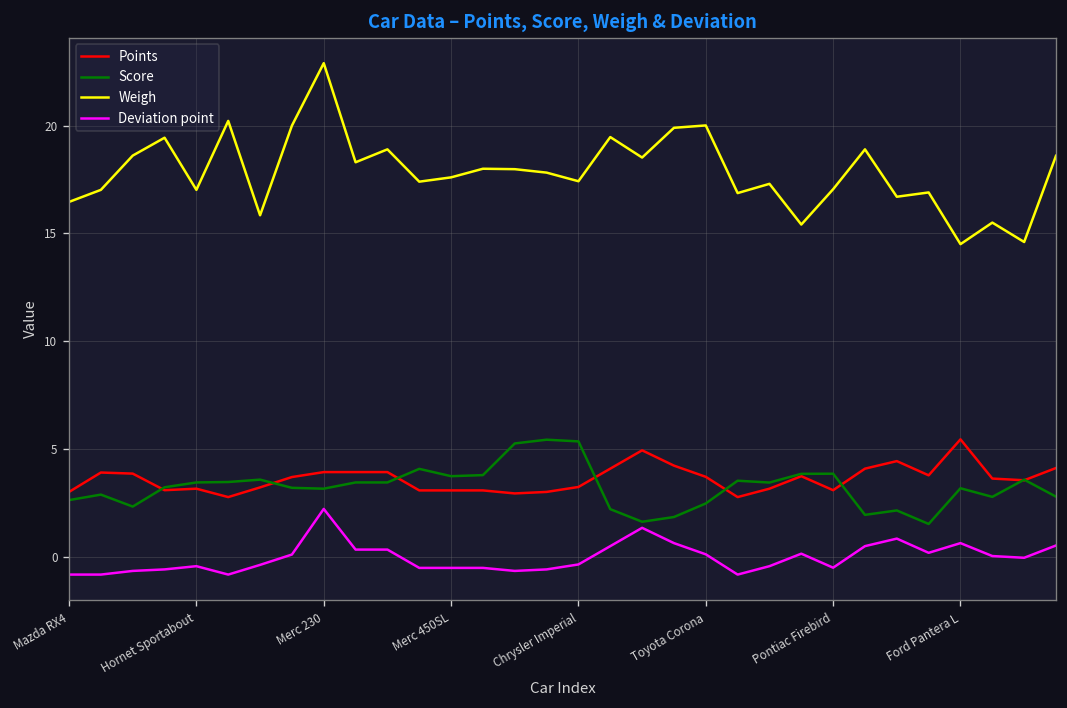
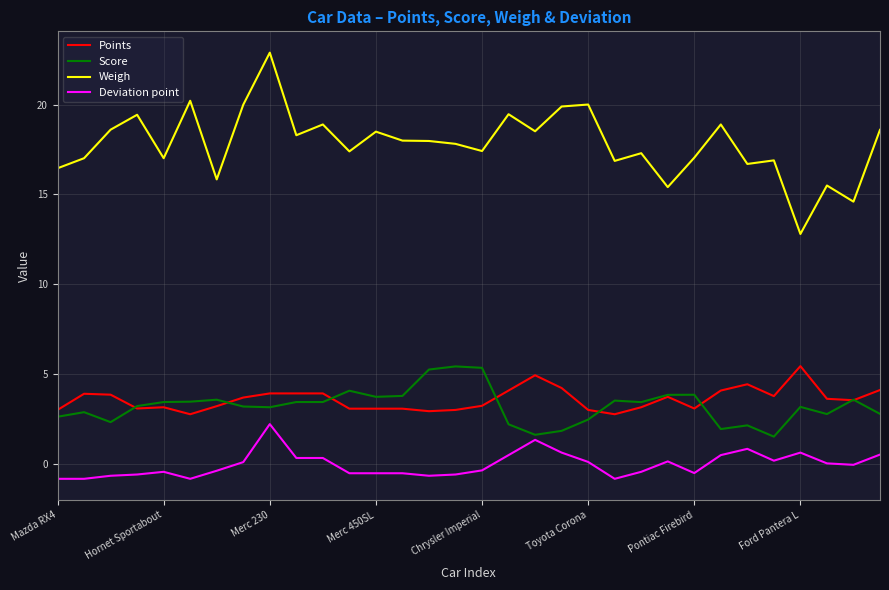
  {
    "Points": {
      "Mazda RX4": 3.0,
      "Hornet Sportabout": 3.2,
      "Merc 230": 3.9,
      "Merc 450SL": 3.1,
      "Chrysler Imperial": 3.2,
-     "Toyota Corona": 3.7,
+     "Toyota Corona": 3.0,
      "Pontiac Firebird": 3.1,
      "Ford Pantera L": 5.4
    },
    "Score": {
      "Mazda RX4": 2.6,
      "Hornet Sportabout": 3.4,
      "Merc 230": 3.2,
      "Merc 450SL": 3.7,
      "Chrysler Imperial": 5.3,
      "Toyota Corona": 2.5,
      "Pontiac Firebird": 3.8,
      "Ford Pantera L": 3.2
    },
    "Weigh": {
      "Mazda RX4": 16.5,
      "Hornet Sportabout": 17.0,
      "Merc 230": 22.9,
-     "Merc 450SL": 17.6,
+     "Merc 450SL": 18.5,
      "Chrysler Imperial": 17.4,
      "Toyota Corona": 20.0,
      "Pontiac Firebird": 17.1,
-     "Ford Pantera L": 14.5
+     "Ford Pantera L": 12.8
    },
    "Deviation point": {
      "Mazda RX4": -0.8,
      "Hornet Sportabout": -0.4,
      "Merc 230": 2.2,
      "Merc 450SL": -0.5,
      "Chrysler Imperial": -0.4,
      "Toyota Corona": 0.1,
      "Pontiac Firebird": -0.5,
      "Ford Pantera L": 0.6
    }
  }
